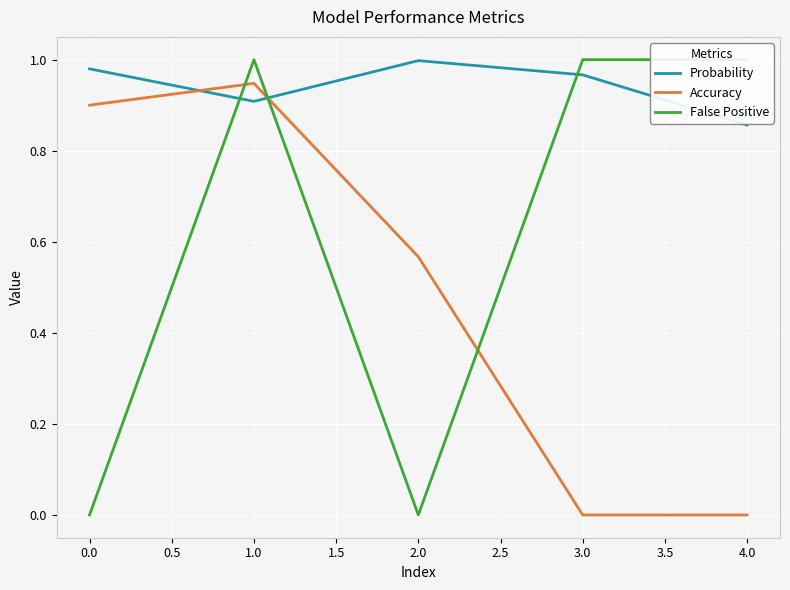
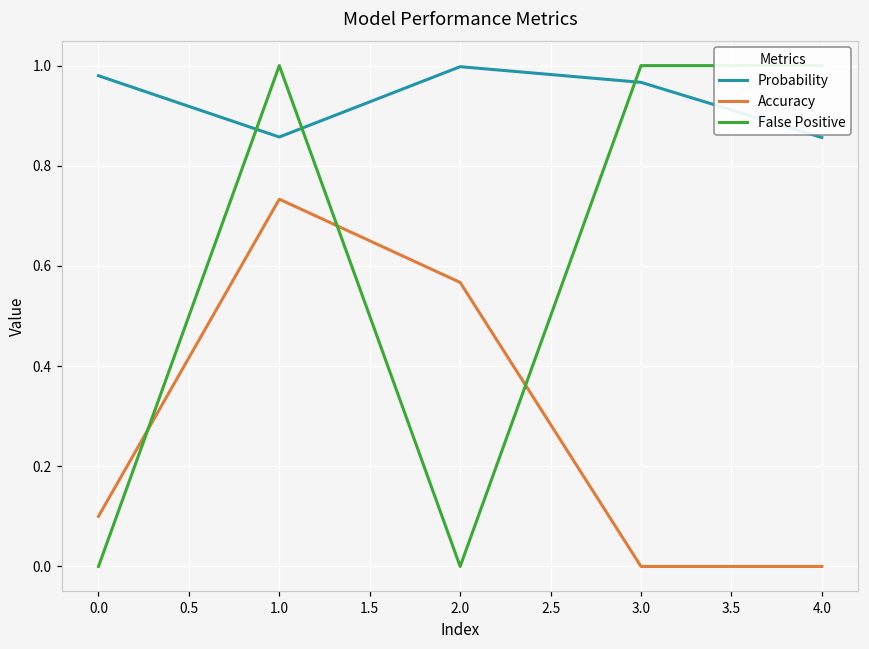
  {
    "Probability": {
      "0.0": 0.98,
-     "1.0": 0.91,
+     "1.0": 0.86,
      "2.0": 1.00,
      "3.0": 0.97,
      "4.0": 0.86
    },
    "Accuracy": {
-     "0.0": 0.9,
-     "1.0": 0.95,
+     "0.0": 0.1,
+     "1.0": 0.73,
      "2.0": 0.57,
      "3.0": 0.00,
      "4.0": 0.00
    },
    "False Positive": {
      "0.0": 0.00,
      "1.0": 1.00,
      "2.0": 0.00,
      "3.0": 1.00
    }
  }
